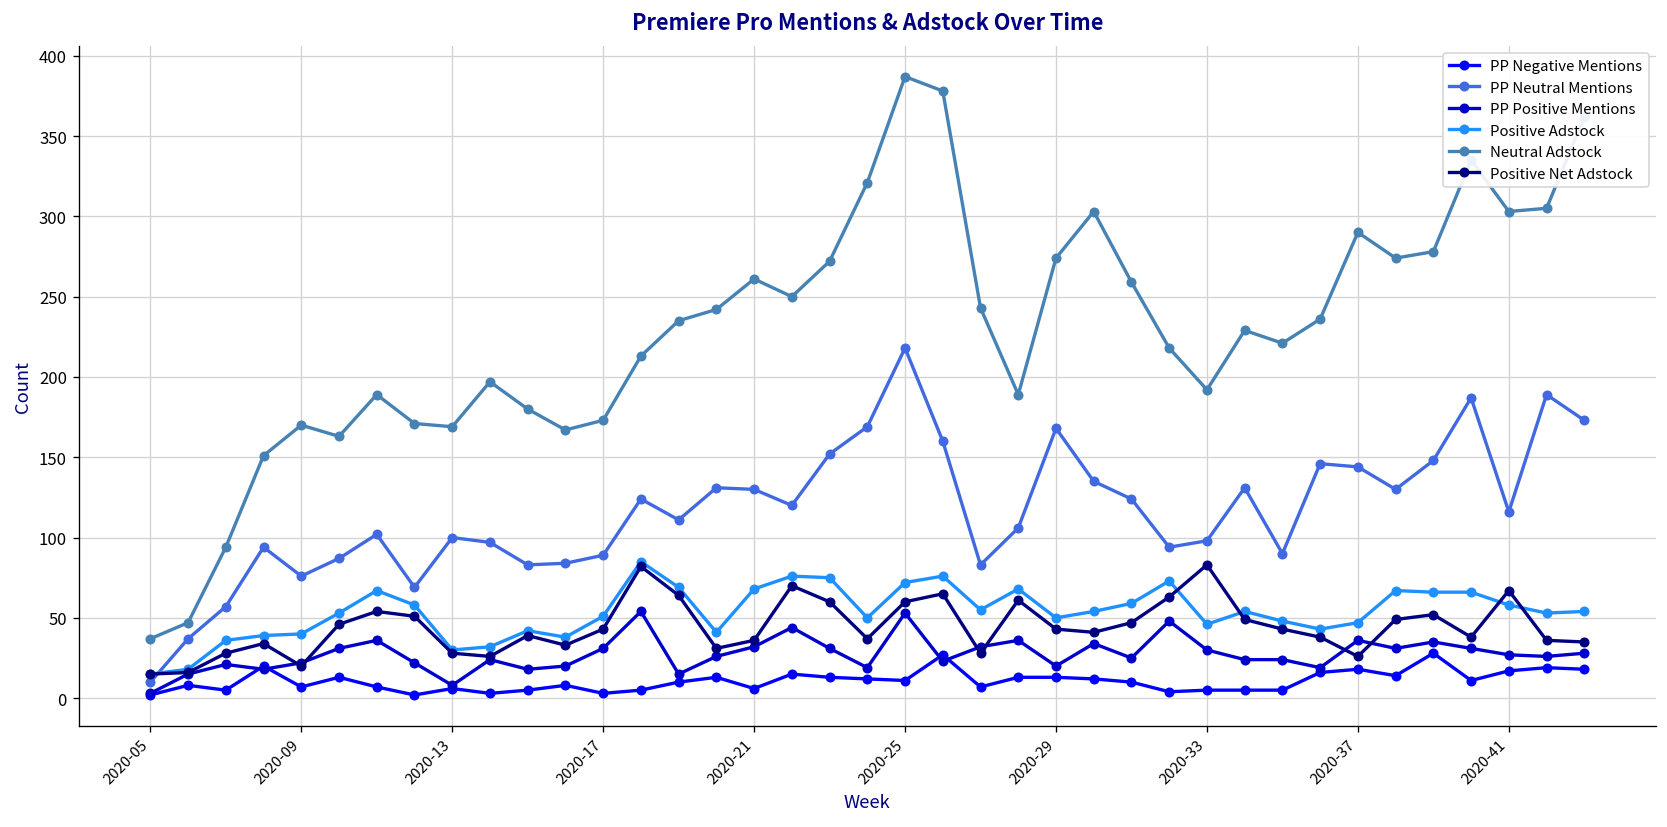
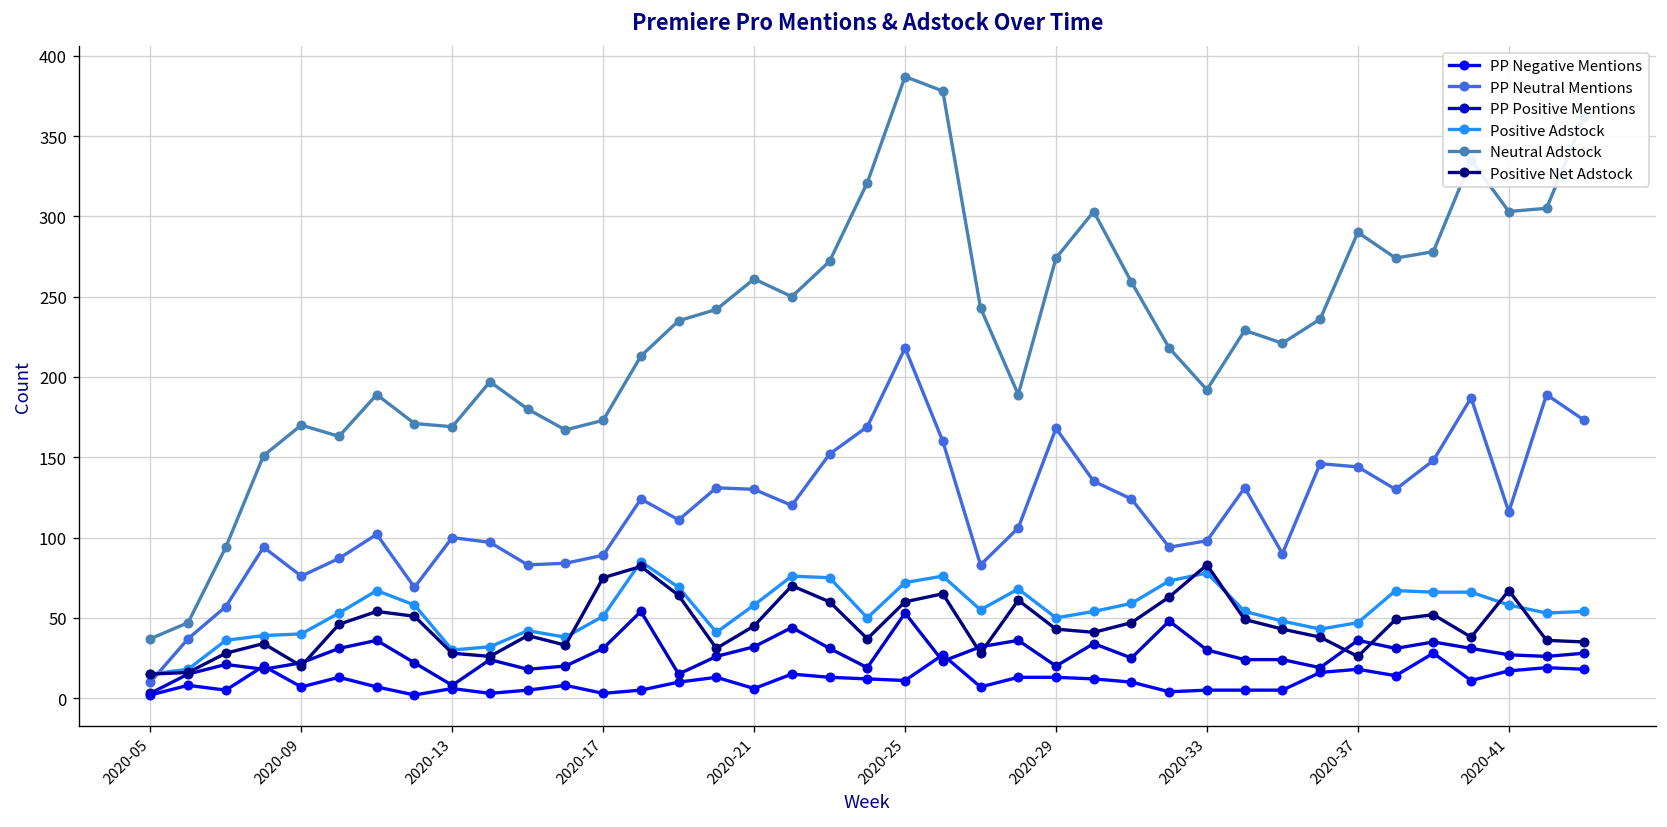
  {
    "Positive Adstock": {
      "2020-09": 40,
      "2020-13": 30,
      "2020-17": 51,
-     "2020-21": 68,
+     "2020-21": 58,
      "2020-25": 72,
      "2020-29": 50,
-     "2020-33": 46,
+     "2020-33": 78,
      "2020-37": 47,
      "2020-41": 58
    },
    "Positive Net Adstock": {
      "2020-09": 20,
      "2020-13": 28,
-     "2020-17": 43,
-     "2020-21": 36,
+     "2020-17": 75,
+     "2020-21": 45,
      "2020-25": 60,
      "2020-29": 43,
      "2020-33": 83,
      "2020-37": 26,
      "2020-41": 67
    }
  }
